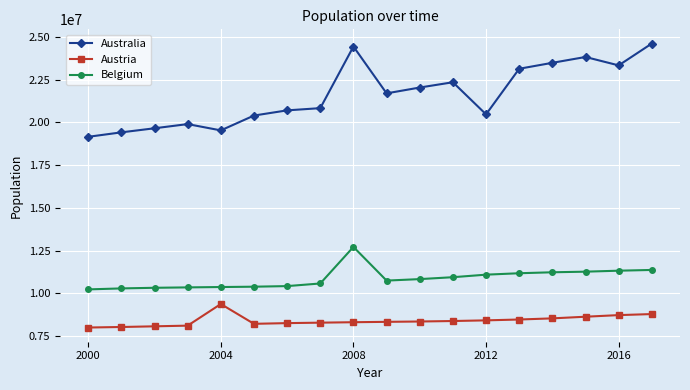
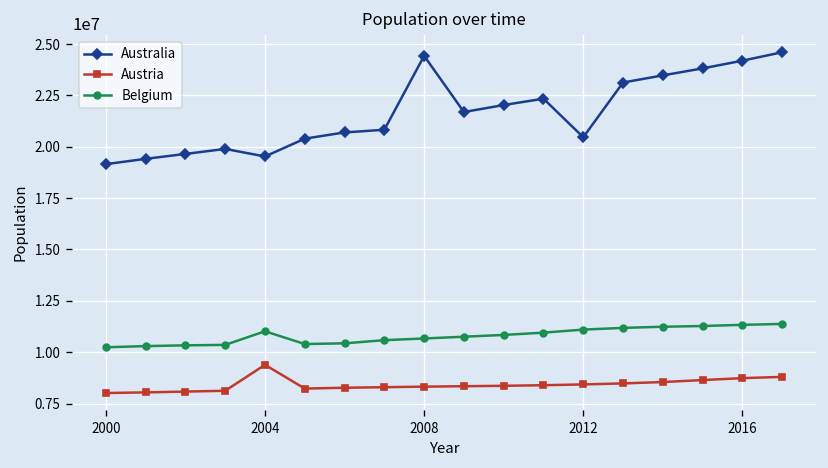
  {
    "Australia": {
      "2000": 19200000,
      "2004": 19500000,
      "2008": 24400000,
      "2012": 20500000,
-     "2016": 23300000
+     "2016": 24200000
    },
    "Austria": {
      "2000": 8000000,
      "2004": 9400000,
      "2008": 8300000,
      "2012": 8400000,
      "2016": 8700000
    },
    "Belgium": {
      "2000": 10200000,
-     "2004": 10400000,
-     "2008": 12700000,
+     "2004": 11000000,
+     "2008": 10700000,
      "2012": 11100000,
      "2016": 11300000
    }
  }
